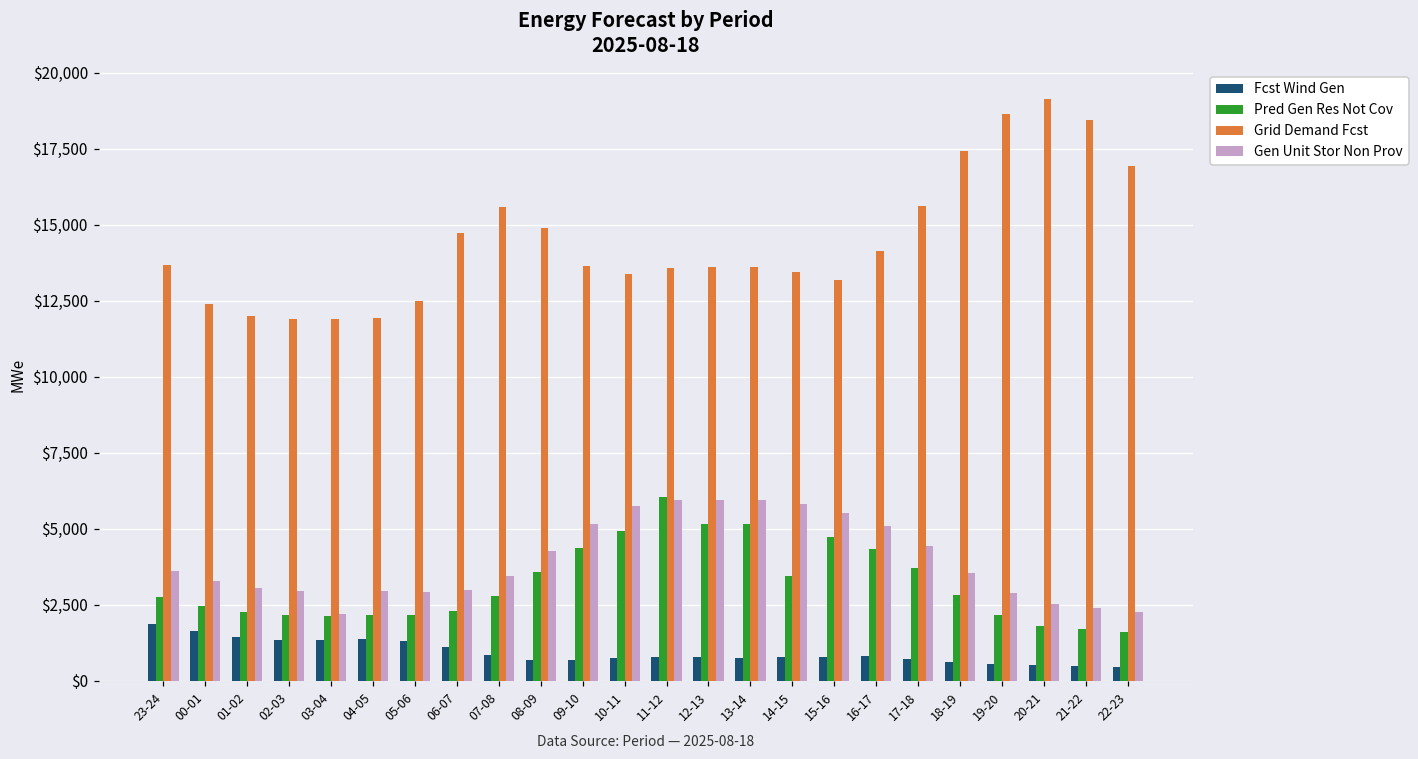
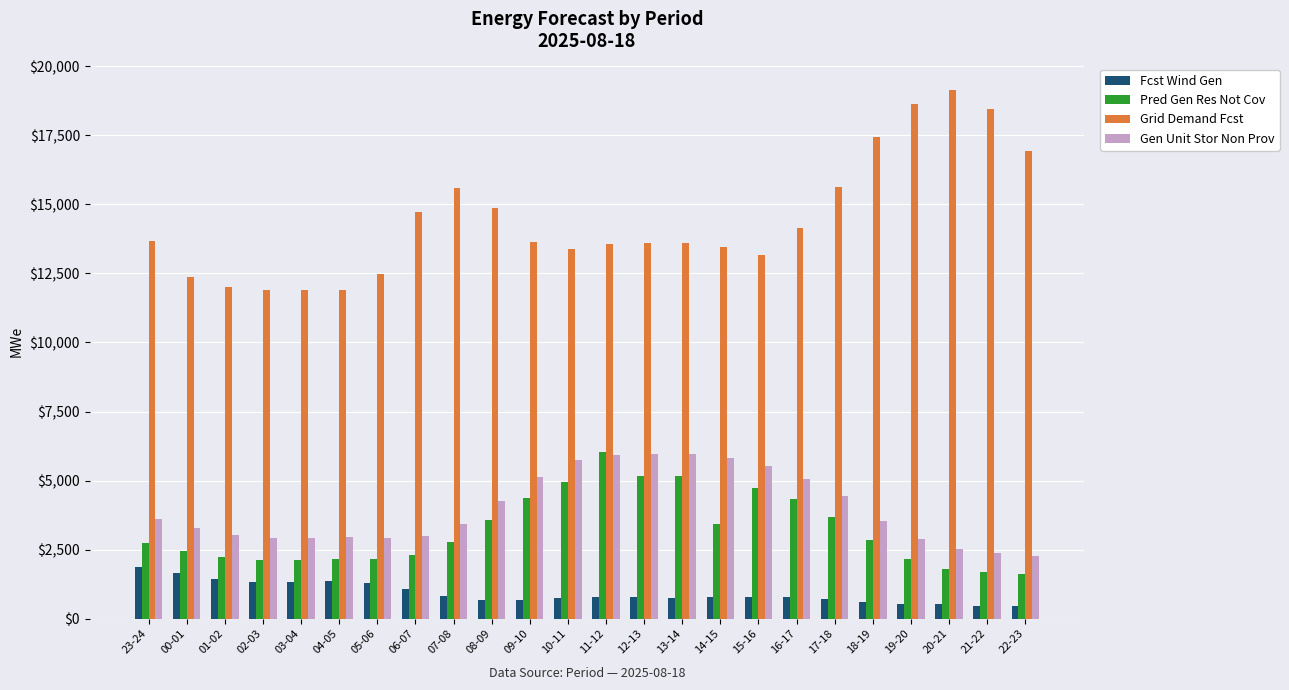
  {
    "Fcst Wind Gen": {
      "23-24": "$1,900",
      "00-01": "$1,600",
      "01-02": "$1,400",
      "02-03": "$1,300",
      "03-04": "$1,300",
      "04-05": "$1,400",
      "05-06": "$1,300",
      "06-07": "$1,100",
      "07-08": "$800",
      "08-09": "$700",
      "09-10": "$700",
      "10-11": "$800",
      "11-12": "$800",
      "12-13": "$800",
      "13-14": "$800",
      "14-15": "$800",
      "15-16": "$800",
      "16-17": "$800",
      "17-18": "$700",
      "18-19": "$600",
      "19-20": "$500",
      "20-21": "$500",
      "21-22": "$500",
      "22-23": "$500"
    },
    "Pred Gen Res Not Cov": {
      "23-24": "$2,800",
      "00-01": "$2,500",
      "01-02": "$2,300",
      "02-03": "$2,100",
      "03-04": "$2,100",
      "04-05": "$2,200",
      "05-06": "$2,100",
      "06-07": "$2,300",
      "07-08": "$2,800",
      "08-09": "$3,600",
      "09-10": "$4,400",
      "10-11": "$4,900",
      "11-12": "$6,000",
      "12-13": "$5,200",
      "13-14": "$5,200",
      "14-15": "$3,400",
      "15-16": "$4,700",
      "16-17": "$4,300",
      "17-18": "$3,700",
      "18-19": "$2,800",
      "19-20": "$2,100",
      "20-21": "$1,800",
      "21-22": "$1,700",
      "22-23": "$1,600"
    },
    "Grid Demand Fcst": {
      "23-24": "$13,700",
      "00-01": "$12,400",
      "01-02": "$12,000",
      "02-03": "$11,900",
      "03-04": "$11,900",
      "04-05": "$11,900",
      "05-06": "$12,500",
      "06-07": "$14,700",
      "07-08": "$15,600",
      "08-09": "$14,900",
      "09-10": "$13,700",
      "10-11": "$13,400",
      "11-12": "$13,600",
      "12-13": "$13,600",
      "13-14": "$13,600",
      "14-15": "$13,500",
      "15-16": "$13,200",
      "16-17": "$14,100",
      "17-18": "$15,600",
      "18-19": "$17,400",
      "19-20": "$18,600",
      "20-21": "$19,100",
      "21-22": "$18,500",
      "22-23": "$16,900"
    },
    "Gen Unit Stor Non Prov": {
      "23-24": "$3,600",
      "00-01": "$3,300",
      "01-02": "$3,000",
      "02-03": "$2,900",
-     "03-04": "$2,200",
+     "03-04": "$2,900",
      "04-05": "$3,000",
      "05-06": "$2,900",
      "06-07": "$3,000",
      "07-08": "$3,400",
      "08-09": "$4,300",
      "09-10": "$5,100",
      "10-11": "$5,700",
      "11-12": "$5,900",
      "12-13": "$6,000",
      "13-14": "$6,000",
      "14-15": "$5,800",
      "15-16": "$5,500",
      "16-17": "$5,100",
      "17-18": "$4,400",
      "18-19": "$3,500",
      "19-20": "$2,900",
      "20-21": "$2,500",
      "21-22": "$2,400",
      "22-23": "$2,300"
    }
  }
